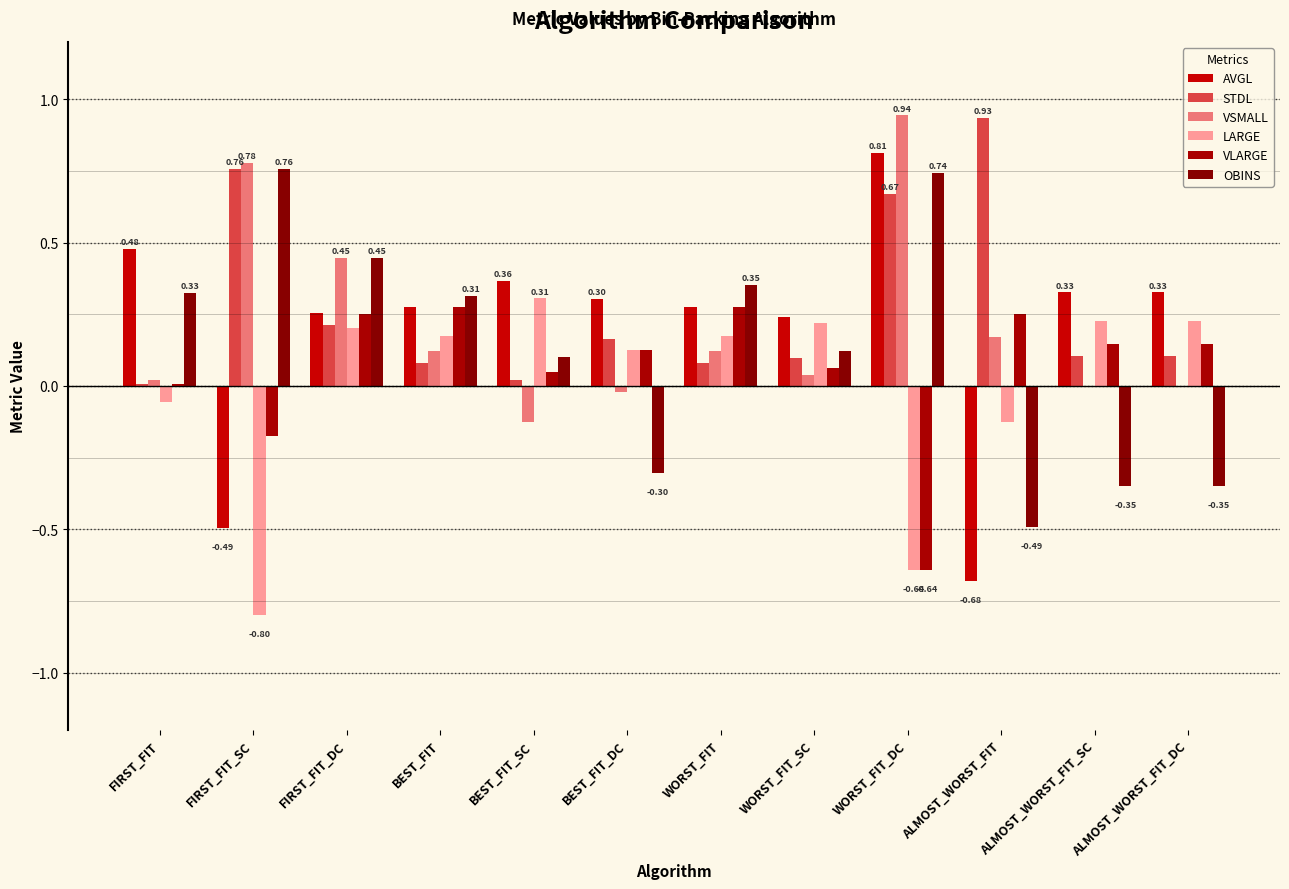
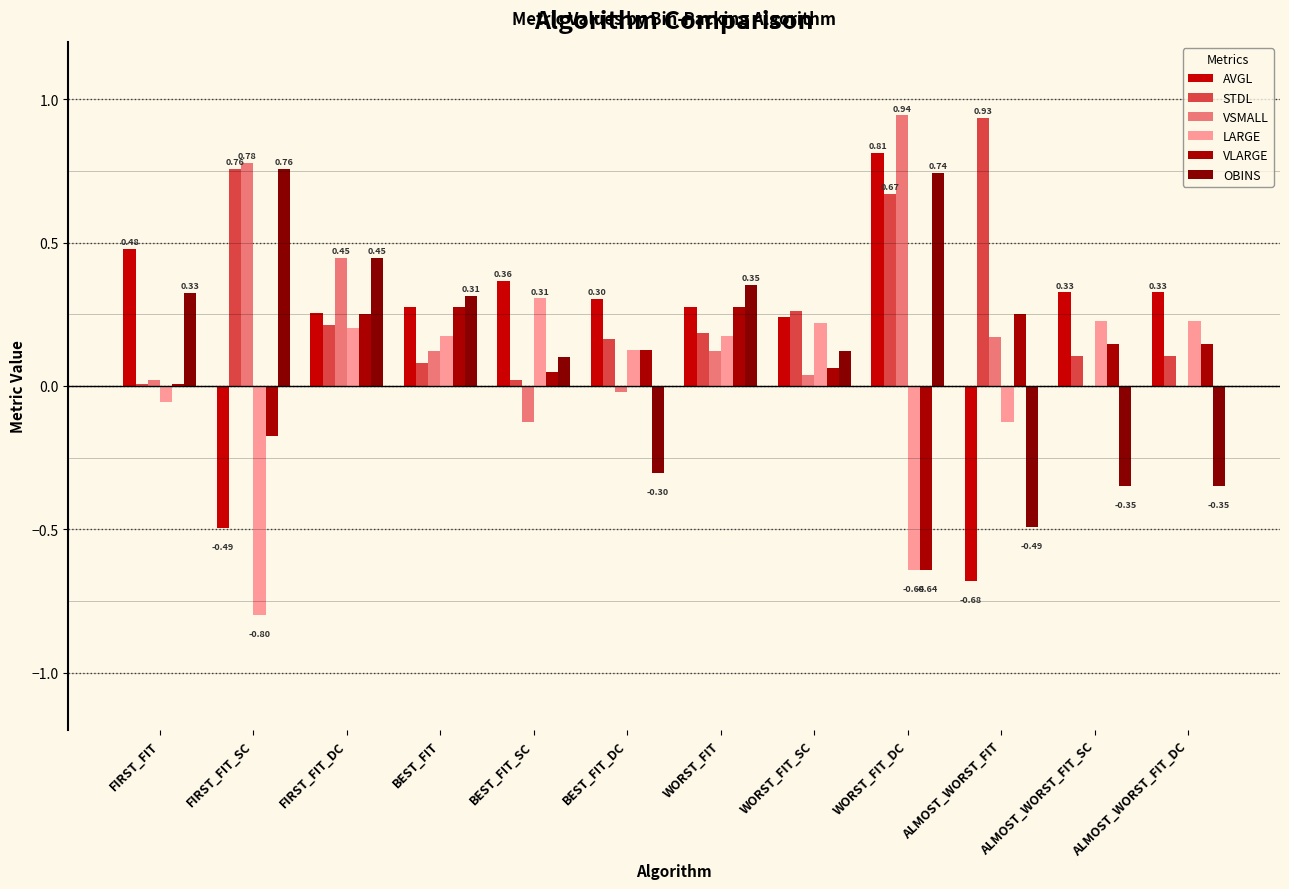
  {
    "STDL": {
      "FIRST_FIT_DC": 0.21,
      "BEST_FIT": 0.08,
      "BEST_FIT_SC": 0.02,
      "BEST_FIT_DC": 0.16,
-     "WORST_FIT": 0.08,
-     "WORST_FIT_SC": 0.10,
+     "WORST_FIT": 0.18,
+     "WORST_FIT_SC": 0.26,
      "ALMOST_WORST_FIT_SC": 0.11,
      "ALMOST_WORST_FIT_DC": 0.11
    }
  }
